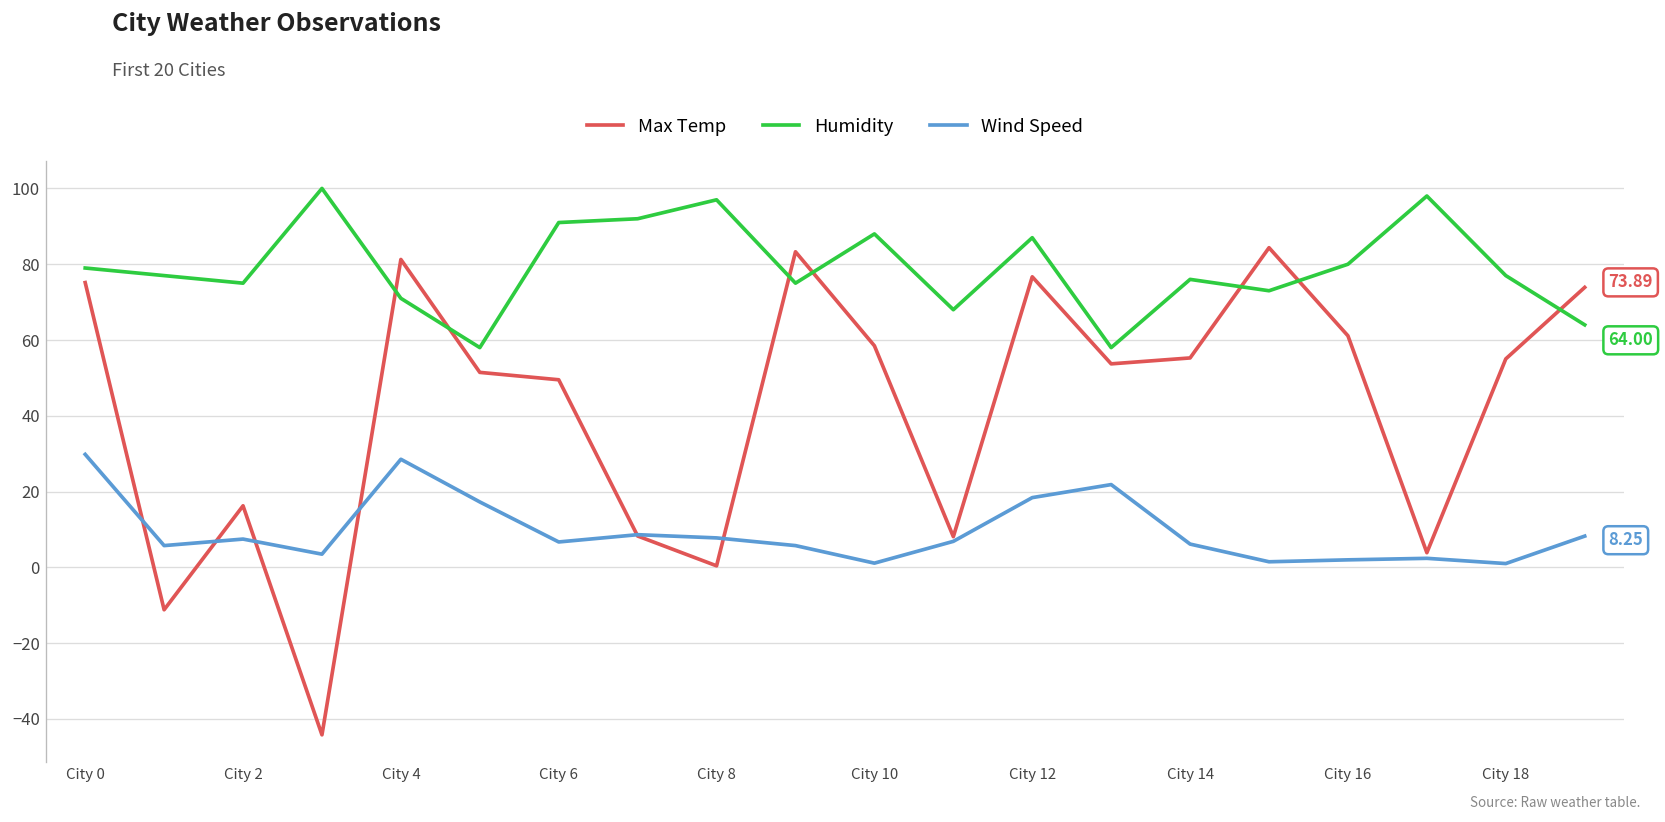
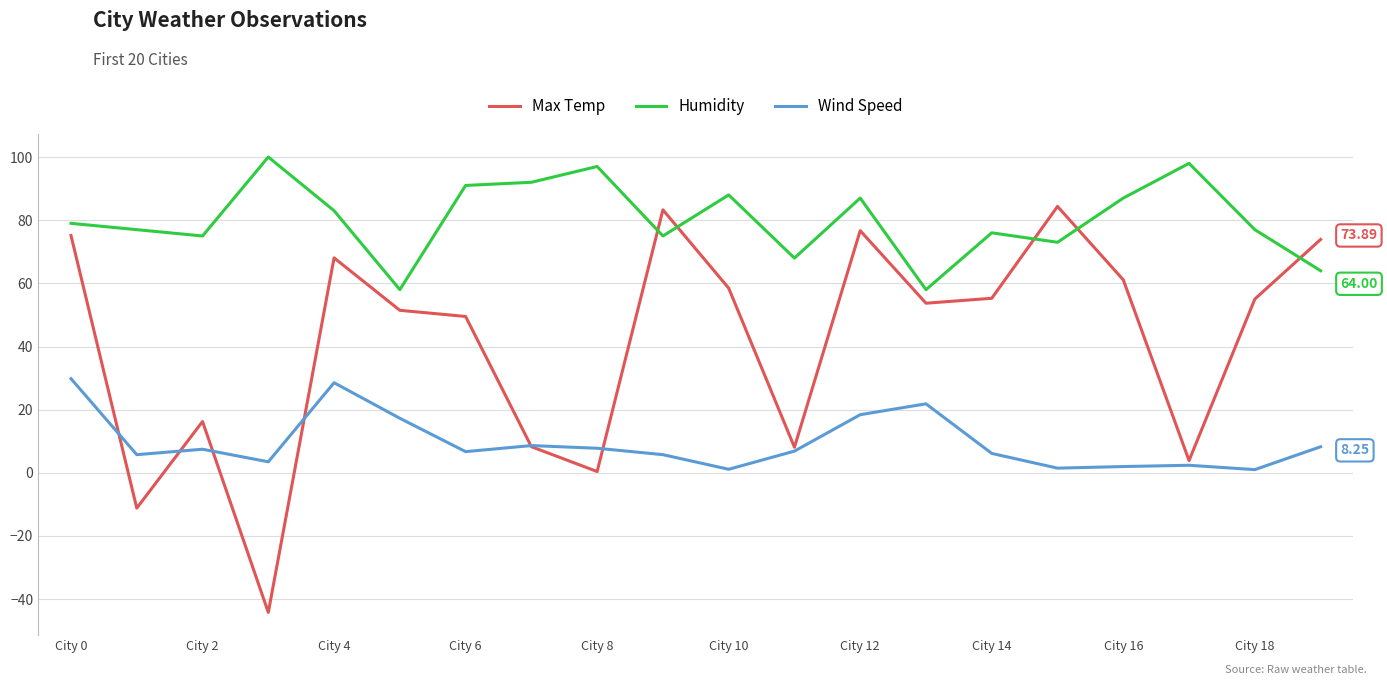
  {
    "Max Temp": {
      "City 0": 75,
      "City 2": 16,
-     "City 4": 81,
+     "City 4": 68,
      "City 6": 50,
      "City 8": 0,
      "City 10": 58,
      "City 12": 77,
      "City 14": 55,
      "City 16": 61,
      "City 18": 55
    },
    "Humidity": {
      "City 0": 79,
      "City 2": 75,
-     "City 4": 71,
+     "City 4": 83,
      "City 6": 91,
      "City 8": 97,
      "City 10": 88,
      "City 12": 87,
      "City 14": 76,
-     "City 16": 80,
+     "City 16": 87,
      "City 18": 77
    },
    "Wind Speed": {
      "City 0": 30,
      "City 2": 7,
      "City 4": 29,
      "City 6": 7,
      "City 8": 8,
      "City 10": 1,
      "City 12": 18,
      "City 14": 6,
      "City 16": 2,
      "City 18": 1
    }
  }
